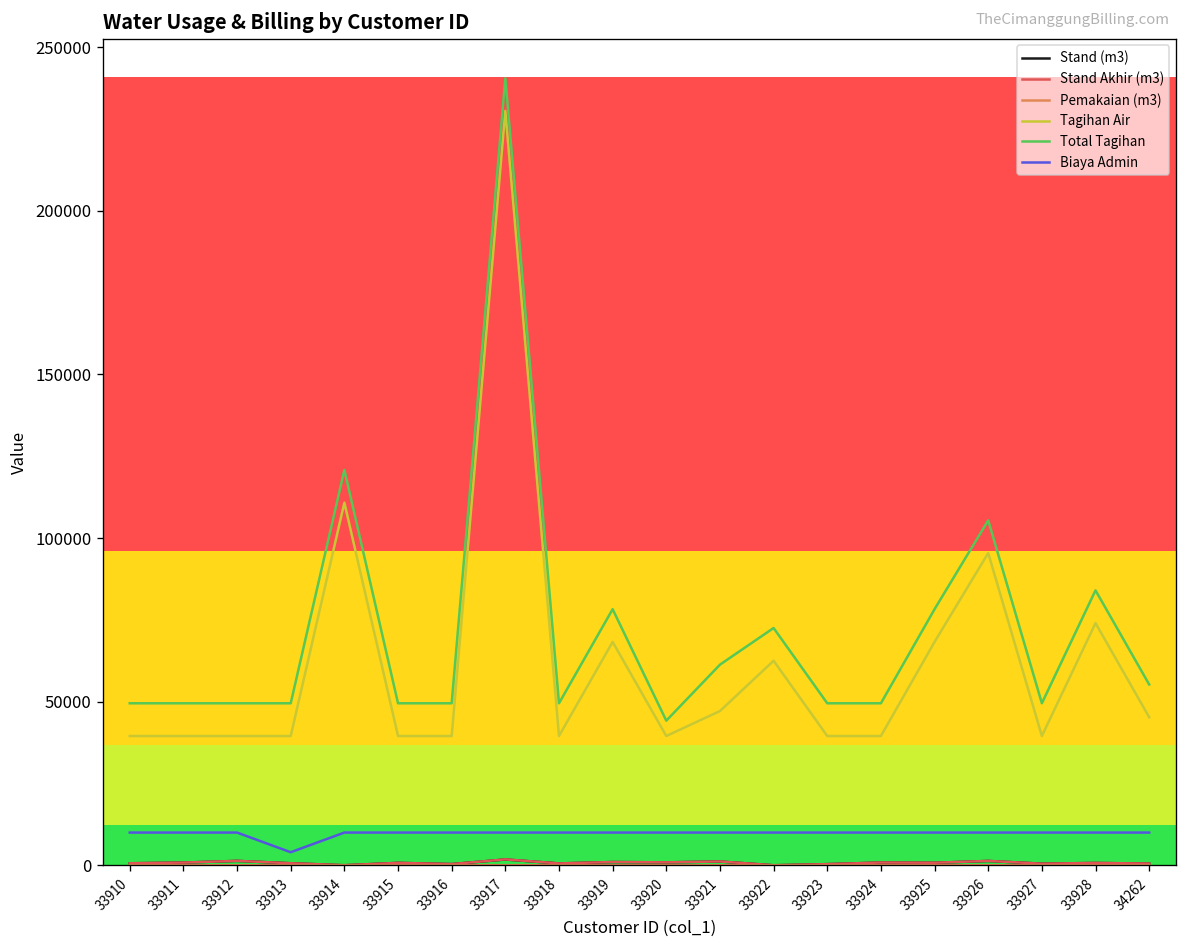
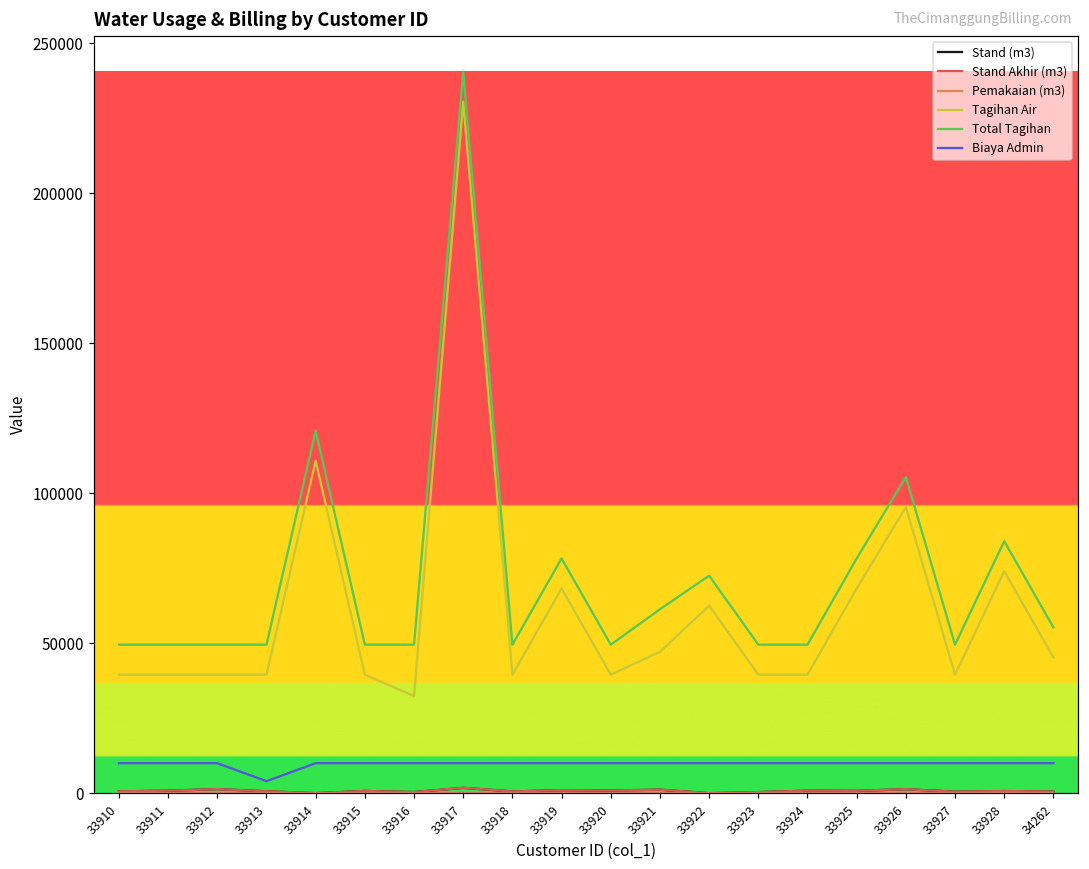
  {
    "Tagihan Air": {
      "33910": 40000,
      "33911": 40000,
      "33912": 40000,
      "33913": 40000,
      "33914": 111000,
      "33915": 40000,
-     "33916": 40000,
+     "33916": 32000,
      "33917": 231000,
      "33918": 40000,
      "33919": 68000,
      "33920": 40000,
      "33921": 47000,
      "33922": 63000,
      "33923": 40000,
      "33924": 40000,
      "33925": 68000,
      "33926": 95000,
      "33927": 40000,
      "33928": 74000,
      "34262": 45000
    },
    "Total Tagihan": {
      "33910": 50000,
      "33911": 50000,
      "33912": 50000,
      "33913": 50000,
      "33914": 121000,
      "33915": 50000,
      "33916": 50000,
      "33917": 241000,
      "33918": 50000,
      "33919": 78000,
-     "33920": 44000,
+     "33920": 50000,
      "33921": 61000,
      "33922": 73000,
      "33923": 50000,
      "33924": 50000,
      "33925": 78000,
      "33926": 105000,
      "33927": 50000,
      "33928": 84000,
      "34262": 55000
    },
    "Biaya Admin": {
      "33910": 10000,
      "33911": 10000,
      "33912": 10000,
      "33913": 4000,
      "33914": 10000,
      "33915": 10000,
      "33916": 10000,
      "33917": 10000,
      "33918": 10000,
      "33919": 10000,
      "33920": 10000,
      "33921": 10000,
      "33922": 10000,
      "33923": 10000,
      "33924": 10000,
      "33925": 10000,
      "33926": 10000,
      "33927": 10000,
      "33928": 10000,
      "34262": 10000
    }
  }
